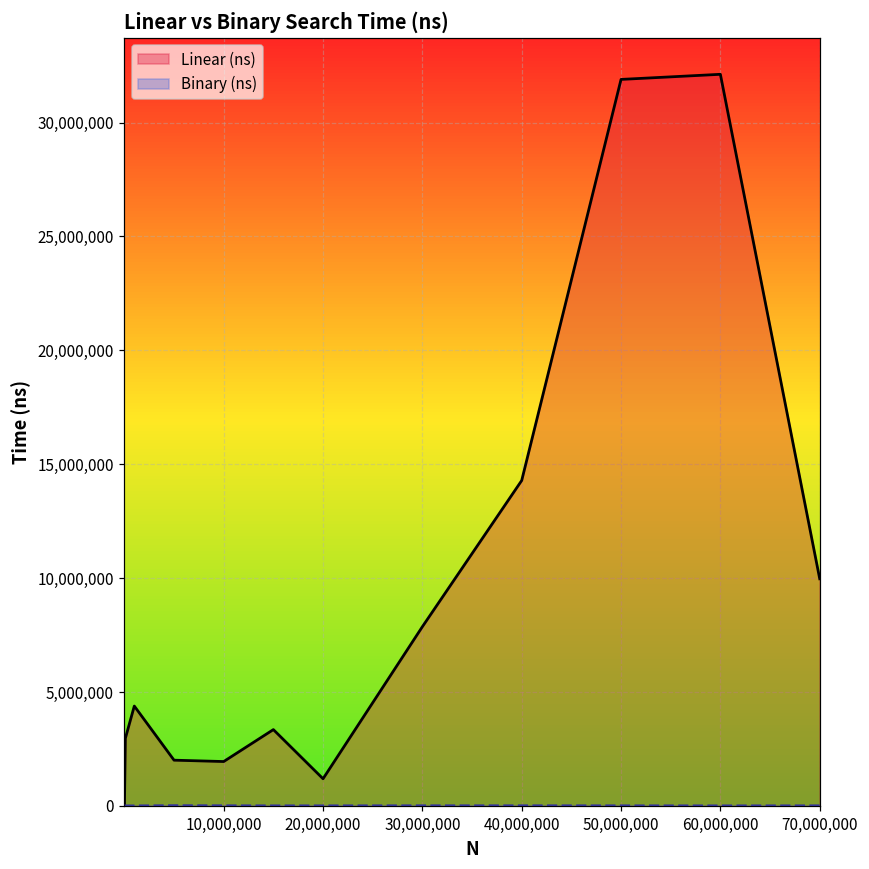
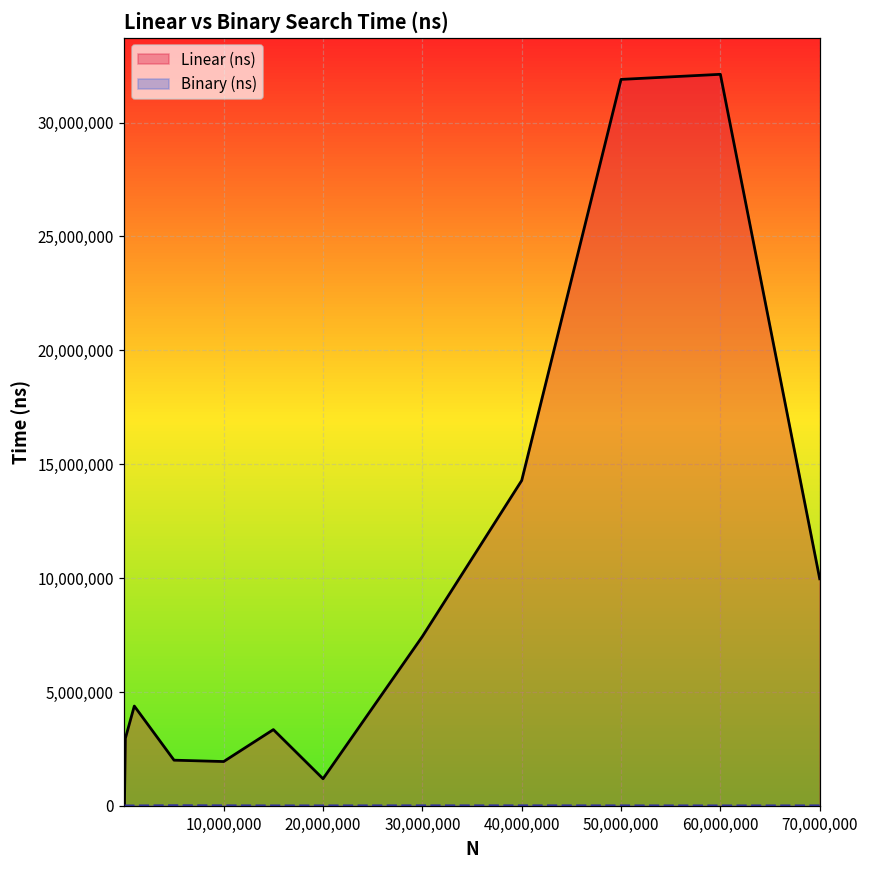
  {
    "Linear (ns)": {
      "10,000,000": "2,000,000",
      "20,000,000": "1,200,000",
-     "30,000,000": "7,900,000",
+     "30,000,000": "7,400,000",
      "40,000,000": "14,300,000",
      "50,000,000": "31,900,000",
      "60,000,000": "32,100,000",
      "70,000,000": "10,000,000"
    },
    "Binary (ns)": {
      "10,000,000": "0",
      "20,000,000": "0",
      "30,000,000": "0",
      "40,000,000": "0",
      "50,000,000": "0",
      "60,000,000": "0",
      "70,000,000": "0"
    }
  }
